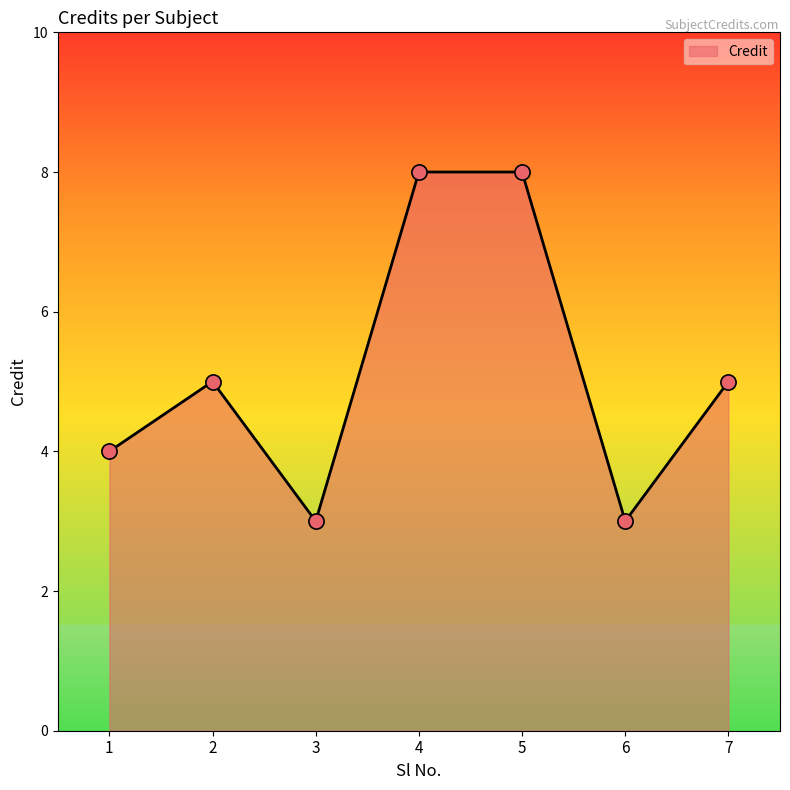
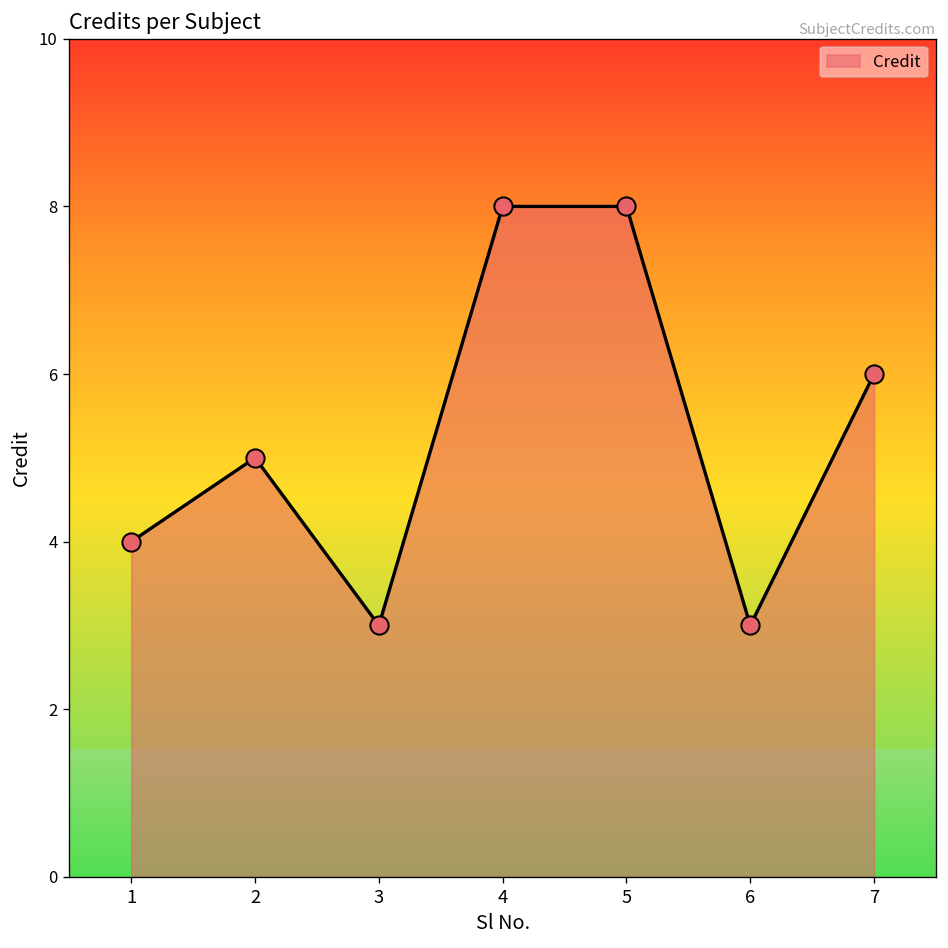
  {
    "1": 4,
    "2": 5,
    "3": 3,
    "4": 8,
    "5": 8,
    "6": 3,
-   "7": 5
+   "7": 6
  }
